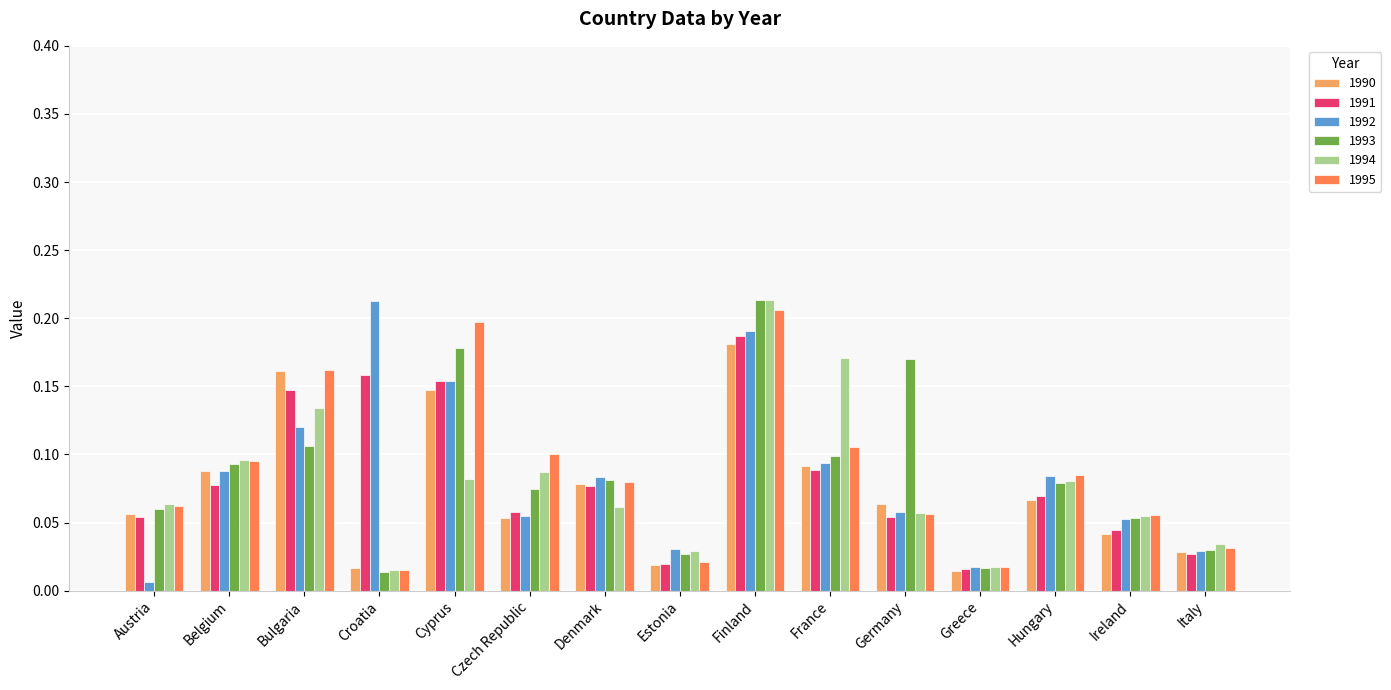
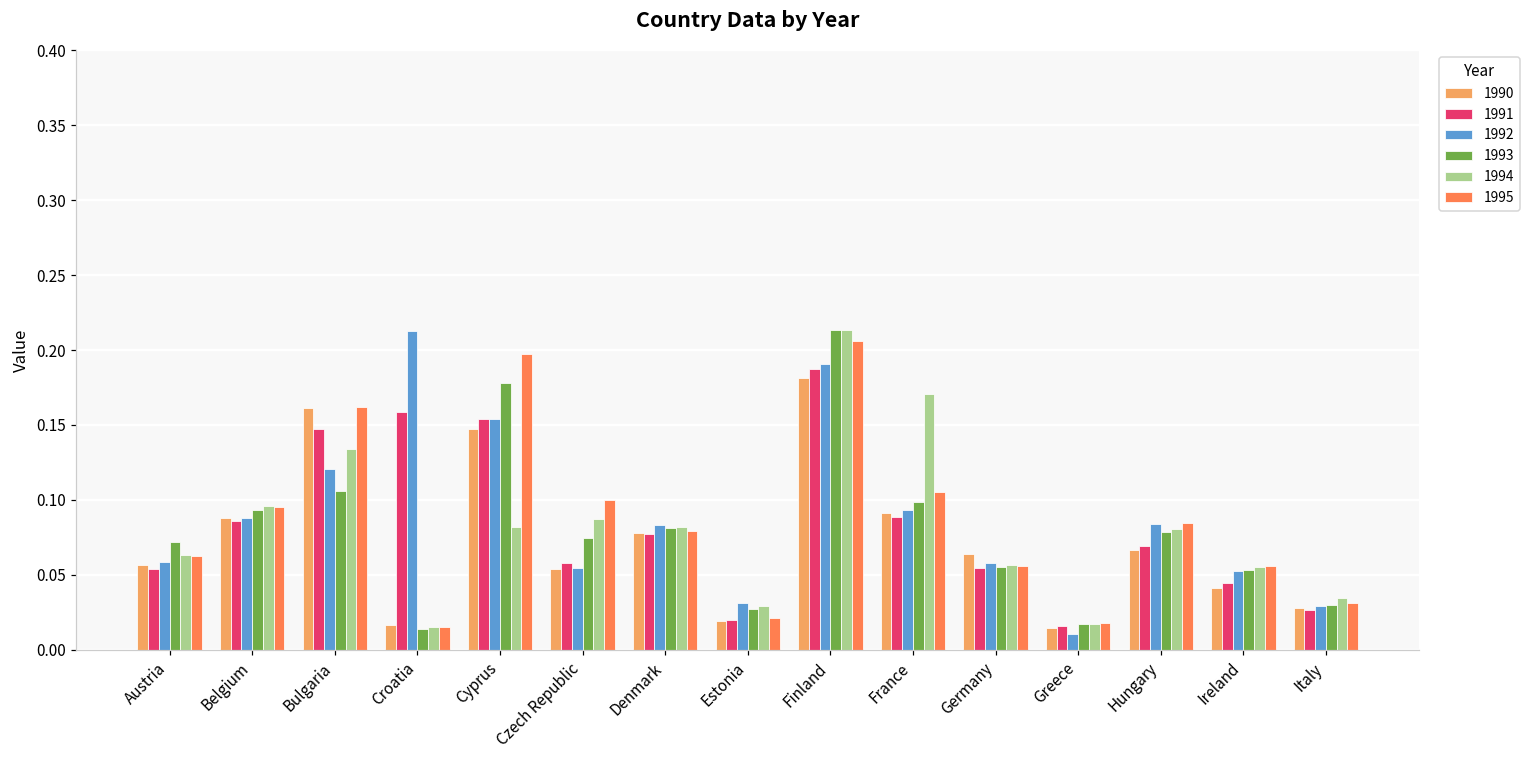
  {
    "1991": {
      "Austria": 0.054,
-     "Belgium": 0.078,
+     "Belgium": 0.086,
      "Bulgaria": 0.147,
      "Croatia": 0.159,
      "Cyprus": 0.154,
      "Czech Republic": 0.058,
      "Denmark": 0.077,
      "Estonia": 0.020,
      "Finland": 0.187,
      "France": 0.089,
      "Germany": 0.054,
      "Greece": 0.016,
      "Hungary": 0.069,
      "Ireland": 0.045,
      "Italy": 0.027
    },
    "1992": {
-     "Austria": 0.006,
+     "Austria": 0.059,
      "Belgium": 0.088,
      "Bulgaria": 0.120,
      "Croatia": 0.213,
      "Cyprus": 0.154,
      "Czech Republic": 0.055,
      "Denmark": 0.083,
      "Estonia": 0.031,
      "Finland": 0.191,
      "France": 0.093,
      "Germany": 0.058,
-     "Greece": 0.017,
+     "Greece": 0.011,
      "Hungary": 0.084,
      "Ireland": 0.053,
      "Italy": 0.029
    },
    "1993": {
-     "Austria": 0.060,
+     "Austria": 0.072,
      "Belgium": 0.093,
      "Bulgaria": 0.106,
      "Croatia": 0.014,
      "Cyprus": 0.178,
      "Czech Republic": 0.074,
      "Denmark": 0.081,
      "Estonia": 0.027,
      "Finland": 0.214,
      "France": 0.099,
-     "Germany": 0.170,
+     "Germany": 0.055,
      "Greece": 0.017,
      "Hungary": 0.079,
      "Ireland": 0.053,
      "Italy": 0.030
    },
    "1994": {
      "Austria": 0.063,
      "Belgium": 0.096,
      "Bulgaria": 0.134,
      "Croatia": 0.015,
      "Cyprus": 0.082,
      "Czech Republic": 0.087,
-     "Denmark": 0.061,
+     "Denmark": 0.082,
      "Estonia": 0.029,
      "Finland": 0.213,
      "France": 0.171,
      "Germany": 0.057,
      "Greece": 0.017,
      "Hungary": 0.081,
      "Ireland": 0.055,
      "Italy": 0.034
    }
  }
